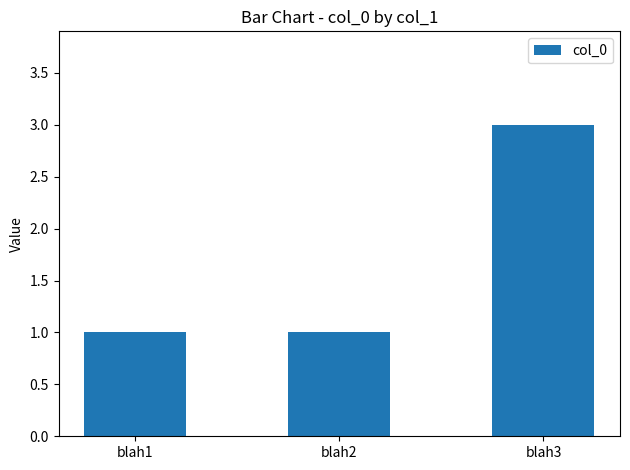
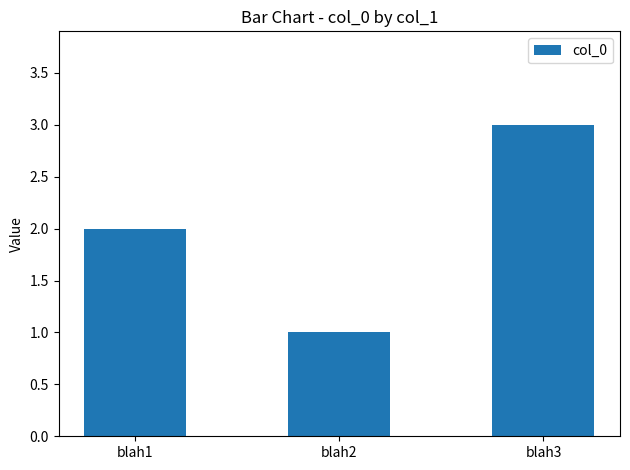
  {
-   "blah1": 1,
+   "blah1": 2,
    "blah2": 1,
    "blah3": 3
  }
